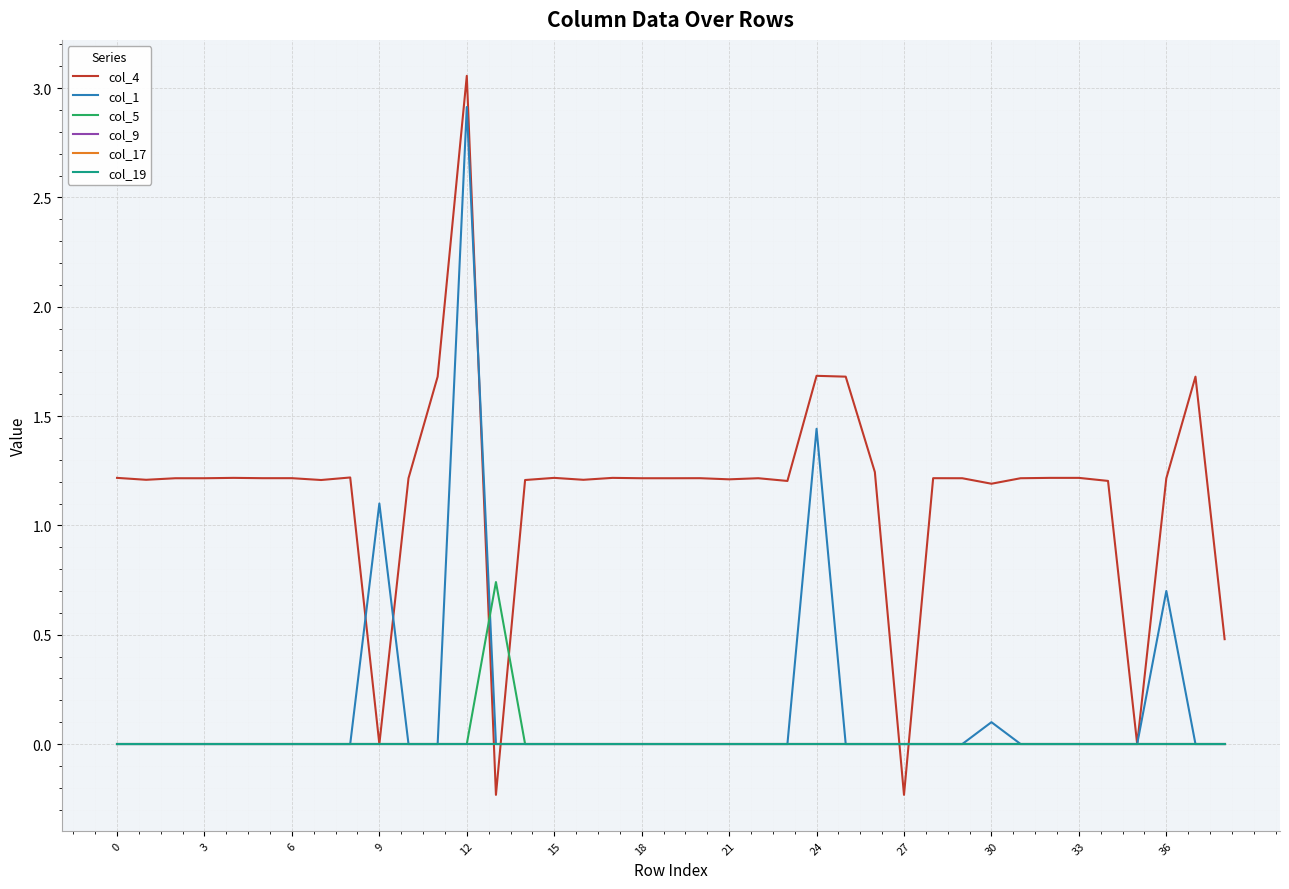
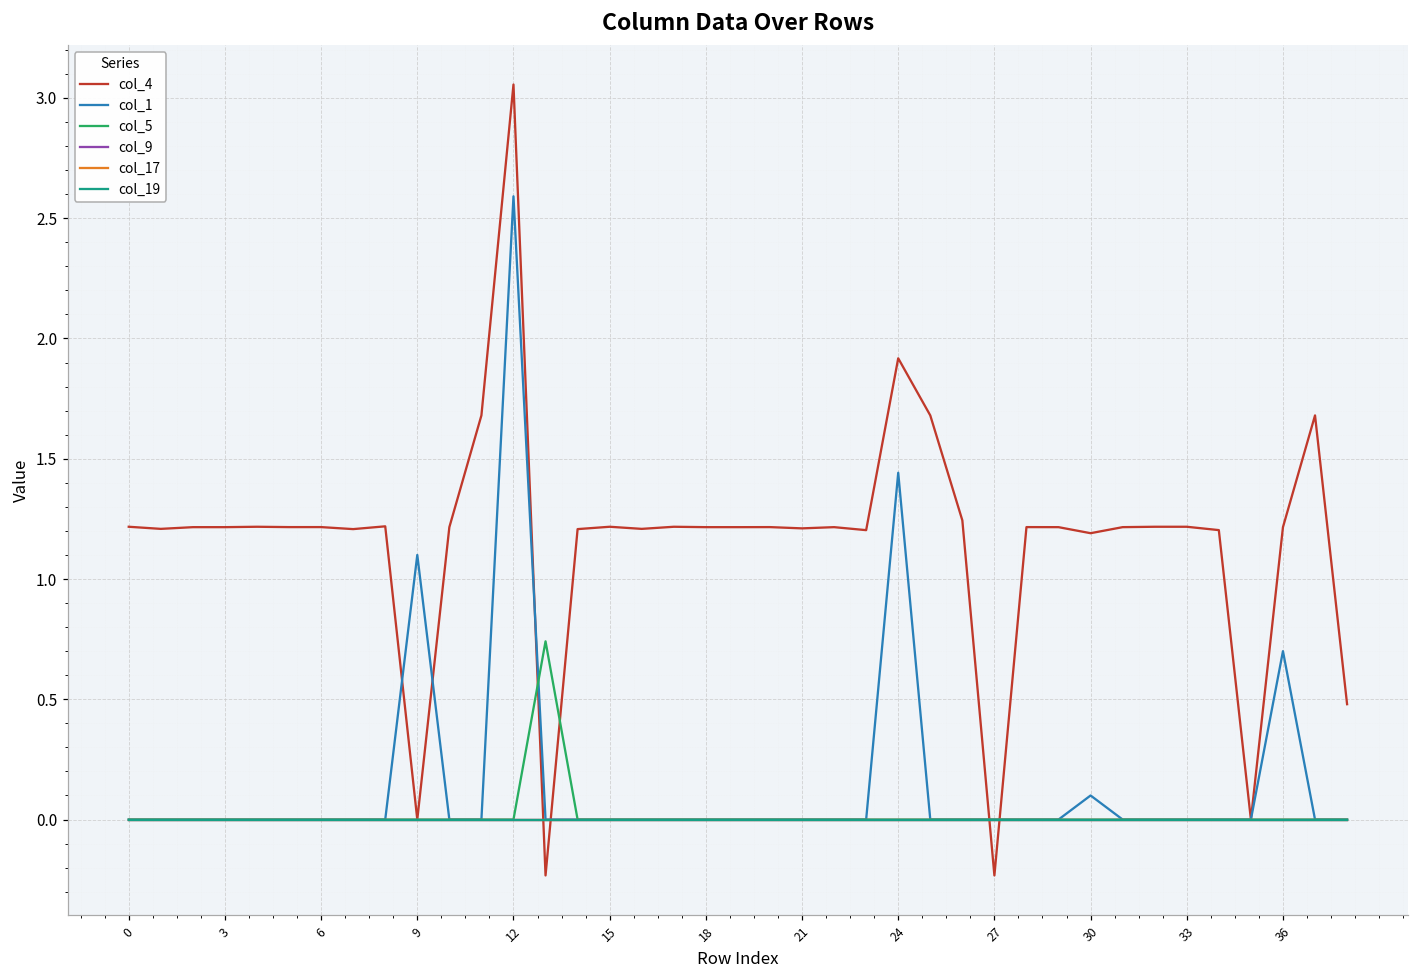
  {
    "col_4": {
      "0": 1.22,
      "3": 1.22,
      "6": 1.22,
      "12": 3.06,
      "15": 1.22,
      "18": 1.22,
      "21": 1.21,
-     "24": 1.68,
+     "24": 1.92,
      "27": -0.23,
      "30": 1.19,
      "33": 1.22,
      "36": 1.22
    },
    "col_1": {
      "9": 1.10,
-     "12": 2.91,
+     "12": 2.59,
      "24": 1.44,
      "30": 0.10,
      "36": 0.70
    }
  }
